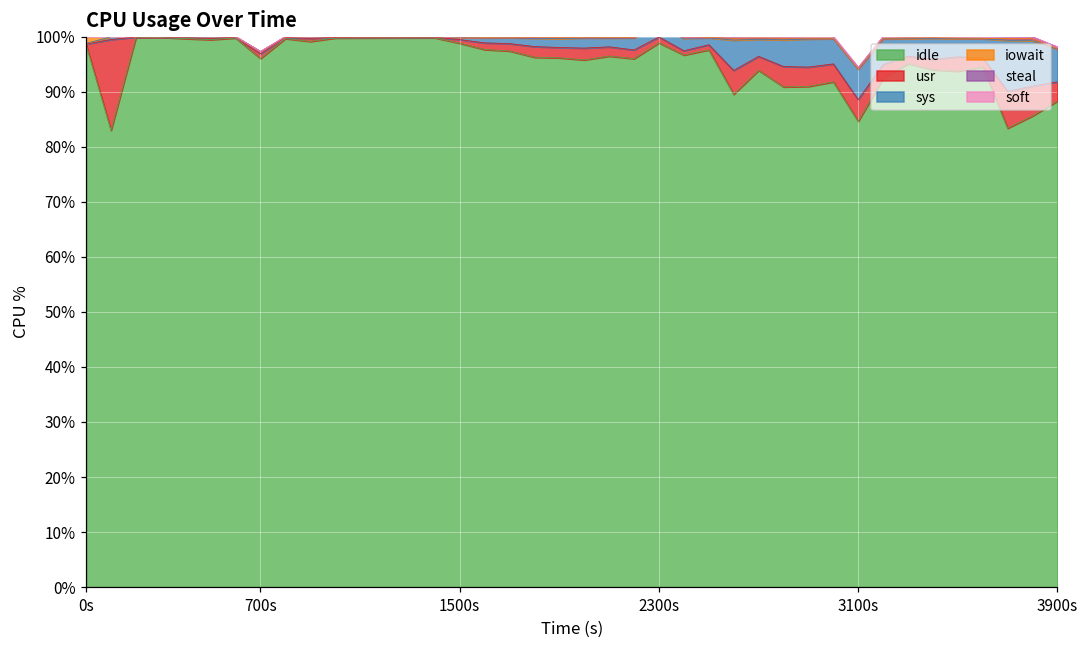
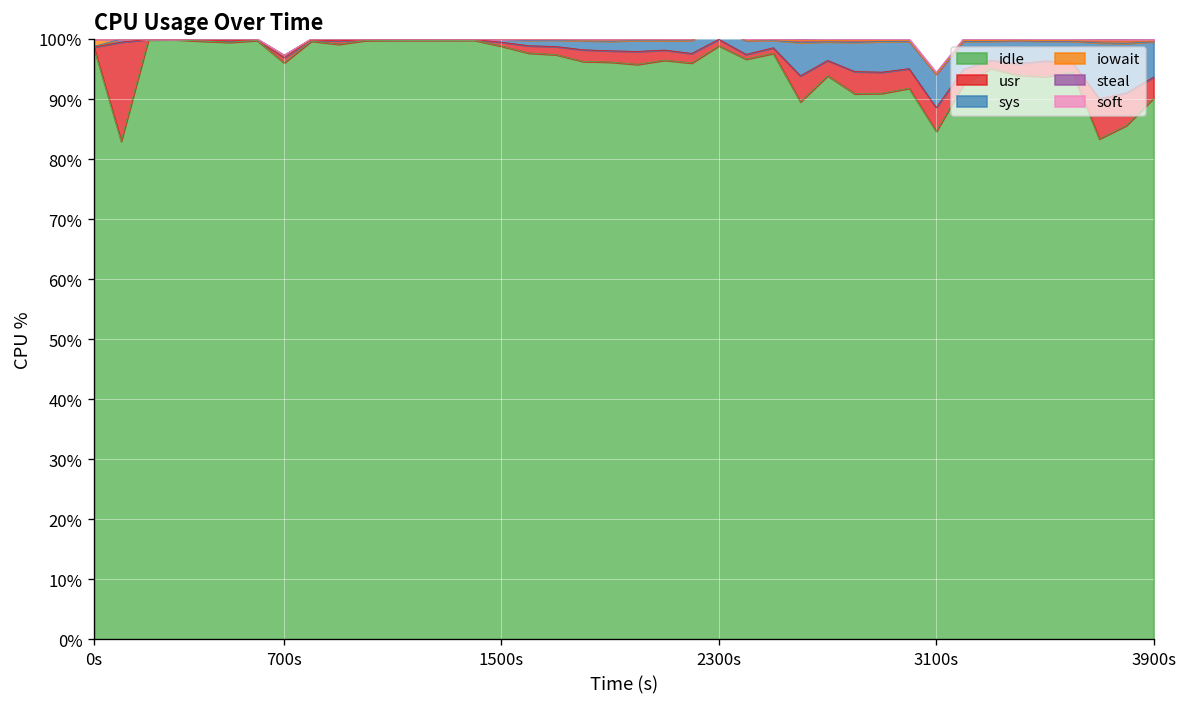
  {
    "idle": {
      "700s": "96%",
      "1500s": "99%",
      "2300s": "99%",
      "3100s": "85%",
-     "3900s": "88%"
+     "3900s": "90%"
    },
    "usr": {
      "2300s": "1%",
      "3100s": "4%",
      "3900s": "3%"
    }
  }
